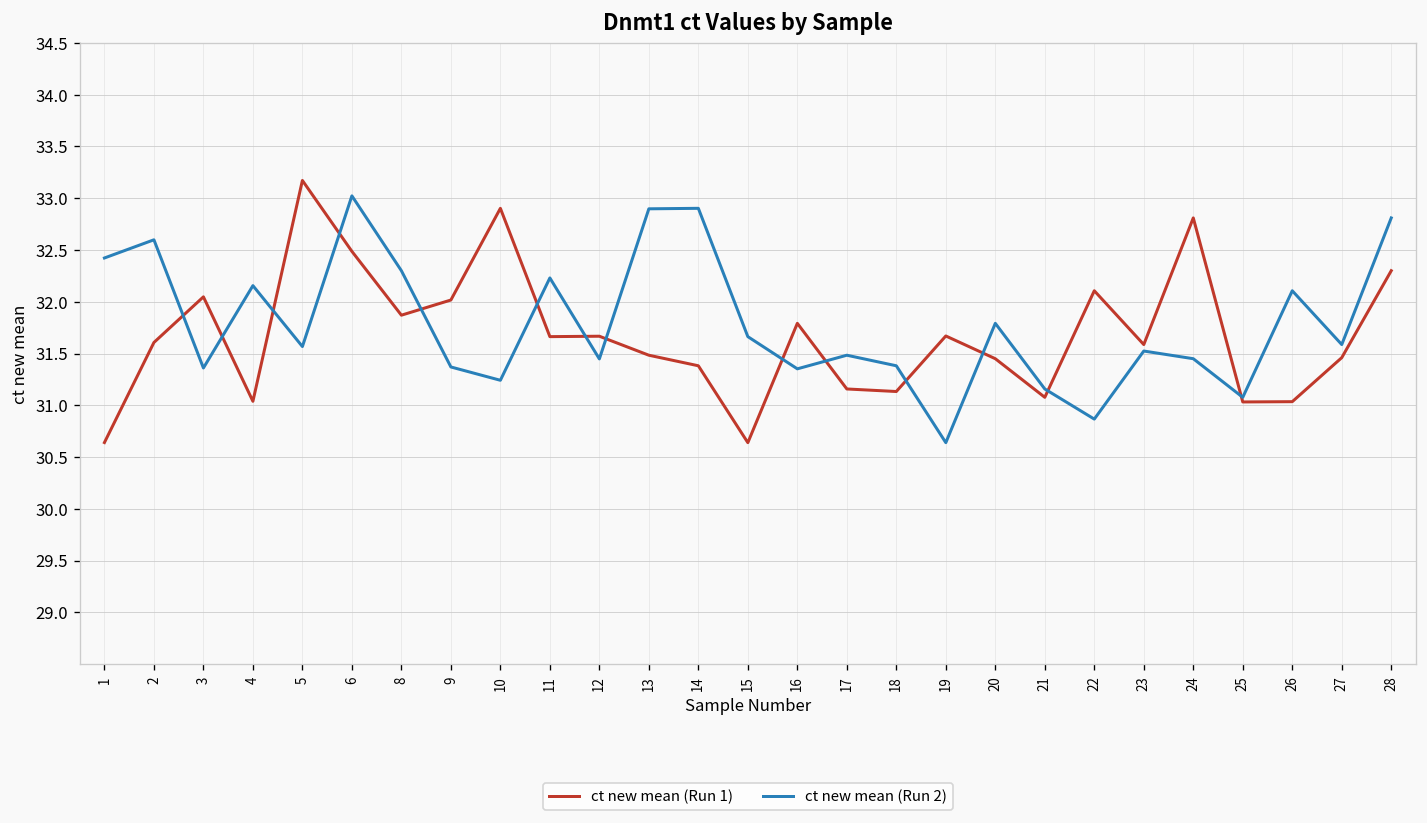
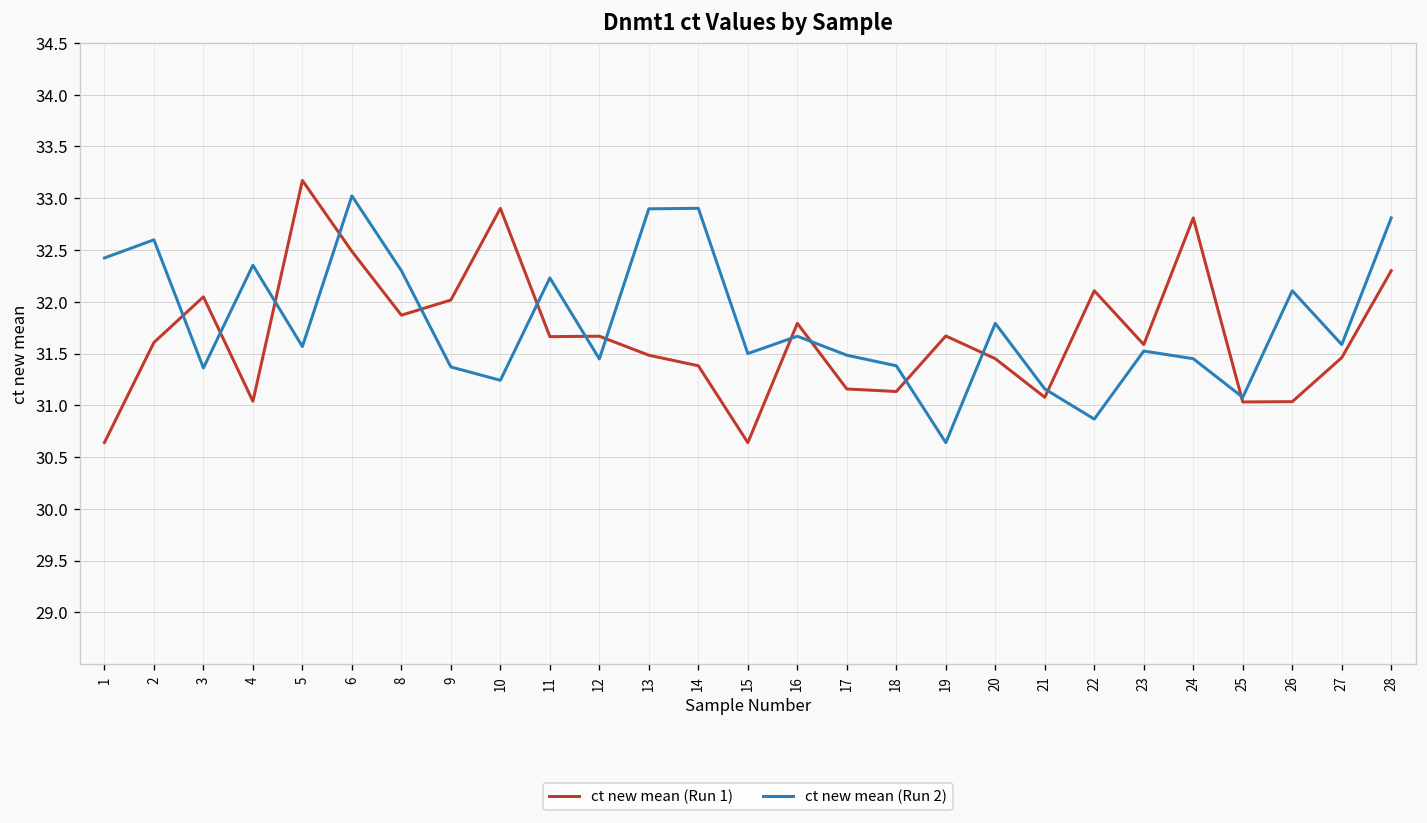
  {
    "ct new mean (Run 1)": {
      "1": 30.6,
      "2": 31.6,
      "3": 32.0,
      "4": 31.0,
      "5": 33.2,
      "6": 32.5,
      "8": 31.9,
      "9": 32.0,
      "10": 32.9,
      "11": 31.7,
      "12": 31.7,
      "13": 31.5,
      "14": 31.4,
      "15": 30.6,
      "16": 31.8,
      "17": 31.2,
      "18": 31.1,
      "19": 31.7,
      "20": 31.4,
      "21": 31.1,
      "22": 32.1,
      "23": 31.6,
      "24": 32.8,
      "25": 31.0,
      "26": 31.0,
      "27": 31.5,
      "28": 32.3
    },
    "ct new mean (Run 2)": {
      "1": 32.4,
      "2": 32.6,
      "3": 31.4,
-     "4": 32.2,
+     "4": 32.4,
      "5": 31.6,
      "6": 33.0,
      "8": 32.3,
      "9": 31.4,
      "10": 31.2,
      "11": 32.2,
      "12": 31.4,
      "13": 32.9,
      "14": 32.9,
-     "15": 31.7,
-     "16": 31.4,
+     "15": 31.5,
+     "16": 31.7,
      "17": 31.5,
      "18": 31.4,
      "19": 30.6,
      "20": 31.8,
      "21": 31.2,
      "22": 30.9,
      "23": 31.5,
      "24": 31.4,
      "25": 31.1,
      "26": 32.1,
      "27": 31.6,
      "28": 32.8
    }
  }
